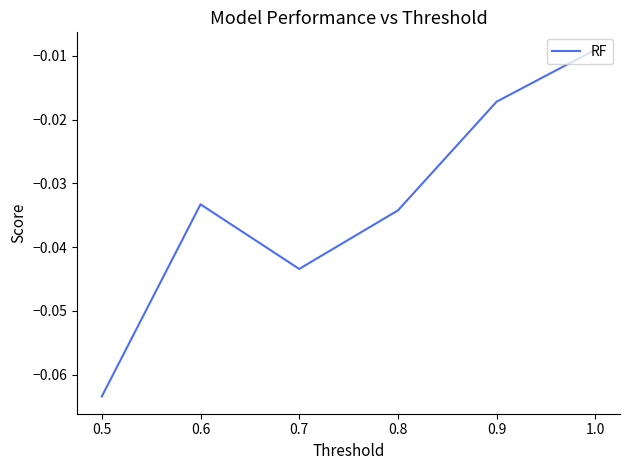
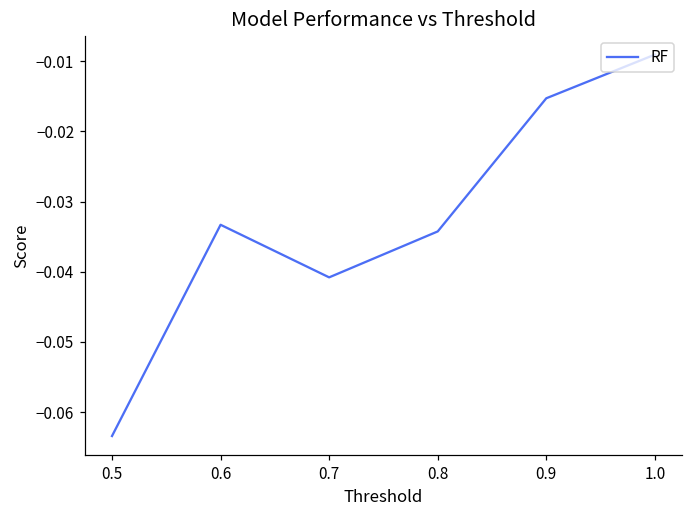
  {
    "0.5": -0.063,
    "0.6": -0.033,
-   "0.7": -0.043,
+   "0.7": -0.041,
    "0.8": -0.034,
-   "0.9": -0.017
+   "0.9": -0.015
  }
